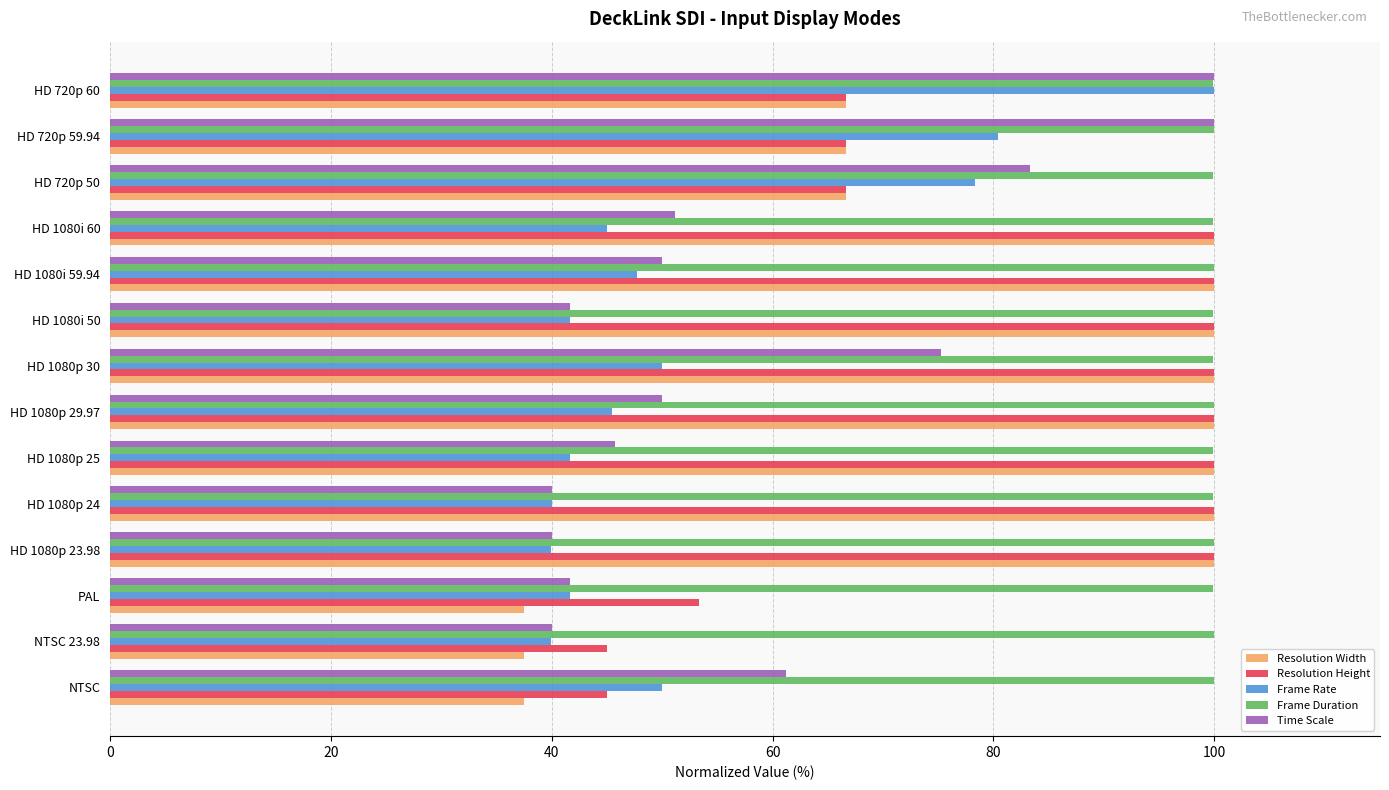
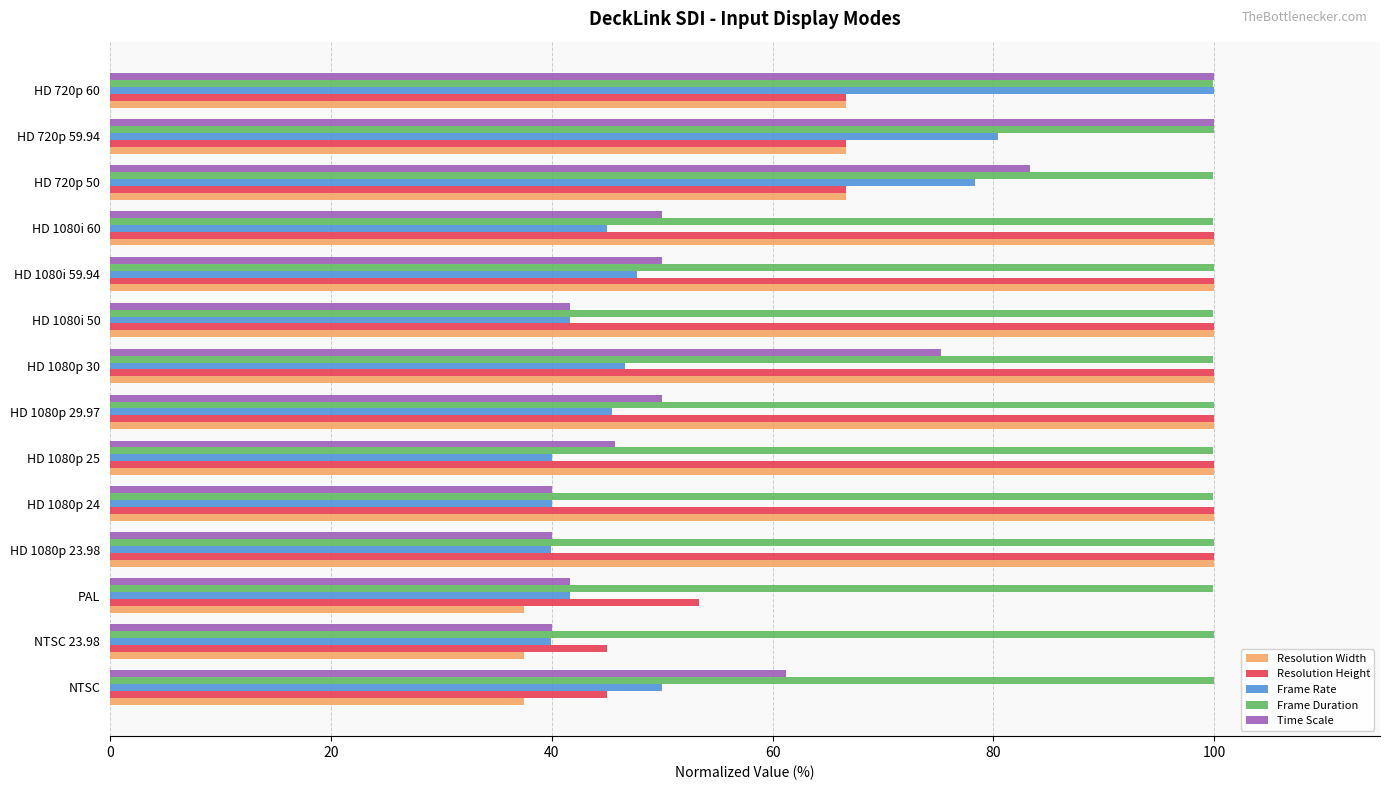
  {
    "Resolution Width": {
      "HD 720p 60": 66.7,
      "HD 720p 59.94": 66.7,
      "HD 720p 50": 66.7,
      "HD 1080i 60": 100.0,
      "HD 1080i 59.94": 100.0,
      "HD 1080i 50": 100.0,
      "HD 1080p 30": 100.0,
      "HD 1080p 29.97": 100.0,
      "HD 1080p 25": 100.0,
      "HD 1080p 24": 100.0,
      "HD 1080p 23.98": 100.0,
      "PAL": 37.5,
      "NTSC 23.98": 37.5,
      "NTSC": 37.5
    },
    "Resolution Height": {
      "HD 720p 60": 66.7,
      "HD 720p 59.94": 66.7,
      "HD 720p 50": 66.7,
      "HD 1080i 60": 100.0,
      "HD 1080i 59.94": 100.0,
      "HD 1080i 50": 100.0,
      "HD 1080p 30": 100.0,
      "HD 1080p 29.97": 100.0,
      "HD 1080p 25": 100.0,
      "HD 1080p 24": 100.0,
      "HD 1080p 23.98": 100.0,
      "PAL": 53.3,
      "NTSC 23.98": 45.0,
      "NTSC": 45.0
    },
    "Frame Rate": {
      "HD 720p 60": 100.0,
      "HD 720p 59.94": 80.4,
      "HD 720p 50": 78.3,
      "HD 1080i 60": 45.0,
      "HD 1080i 59.94": 47.8,
      "HD 1080i 50": 41.7,
-     "HD 1080p 30": 50.0,
+     "HD 1080p 30": 46.7,
      "HD 1080p 29.97": 45.5,
-     "HD 1080p 25": 41.7,
+     "HD 1080p 25": 40.0,
      "HD 1080p 24": 40.0,
      "HD 1080p 23.98": 40.0,
      "PAL": 41.7,
      "NTSC 23.98": 40.0,
      "NTSC": 50.0
    },
    "Frame Duration": {
      "HD 720p 60": 99.9,
      "HD 720p 59.94": 100.0,
      "HD 720p 50": 99.9,
      "HD 1080i 60": 99.9,
      "HD 1080i 59.94": 100.0,
      "HD 1080i 50": 99.9,
      "HD 1080p 30": 99.9,
      "HD 1080p 29.97": 100.0,
      "HD 1080p 25": 99.9,
      "HD 1080p 24": 99.9,
      "HD 1080p 23.98": 100.0,
      "PAL": 99.9,
      "NTSC 23.98": 100.0,
      "NTSC": 100.0
    },
    "Time Scale": {
      "HD 720p 60": 100.0,
      "HD 720p 59.94": 100.0,
      "HD 720p 50": 83.3,
-     "HD 1080i 60": 51.1,
+     "HD 1080i 60": 50.0,
      "HD 1080i 59.94": 50.0,
      "HD 1080i 50": 41.7,
      "HD 1080p 30": 75.2,
      "HD 1080p 29.97": 50.0,
      "HD 1080p 25": 45.8,
      "HD 1080p 24": 40.0,
      "HD 1080p 23.98": 40.0,
      "PAL": 41.7,
      "NTSC 23.98": 40.0,
      "NTSC": 61.3
    }
  }
